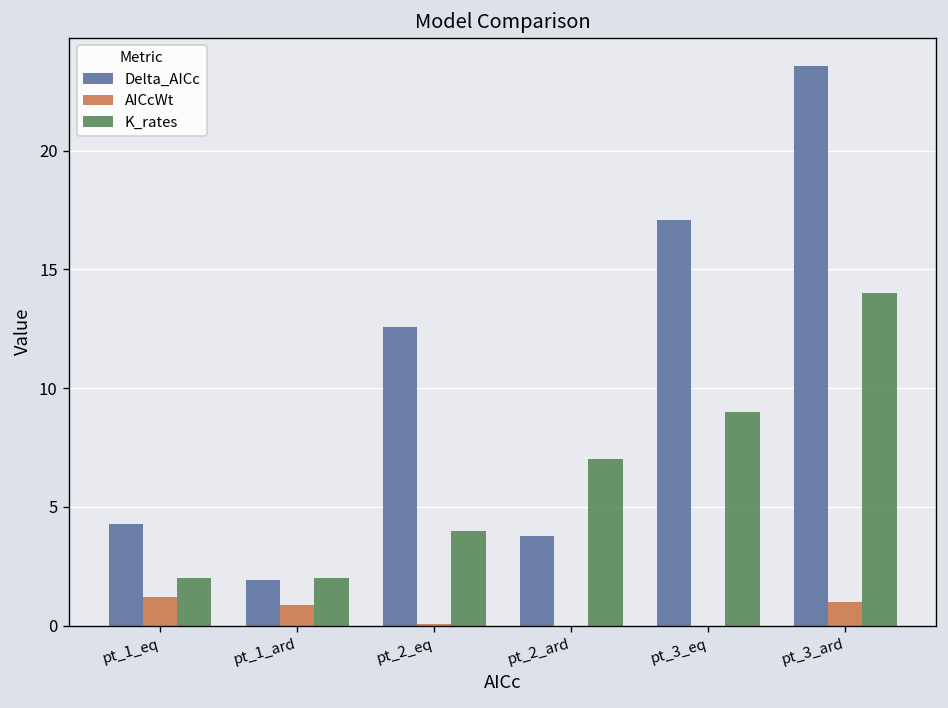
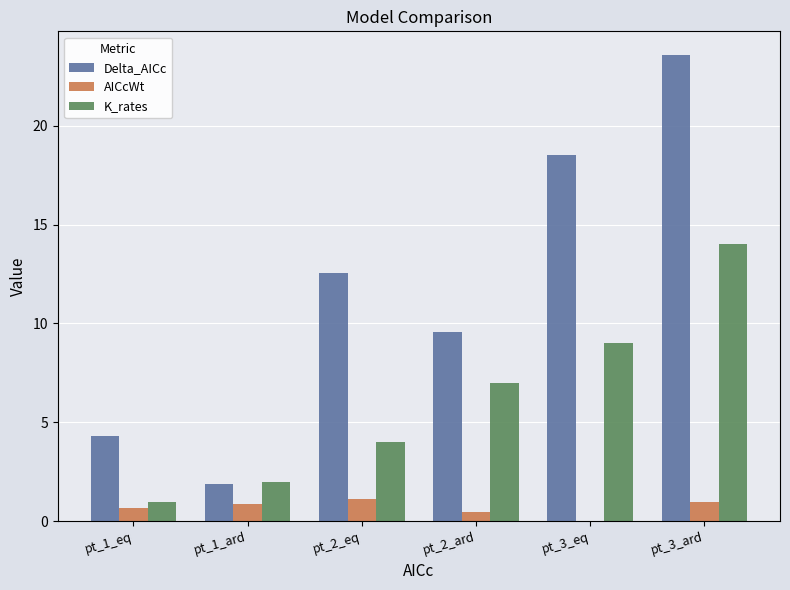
  {
    "Delta_AICc": {
      "pt_1_eq": 4.3,
      "pt_1_ard": 1.9,
      "pt_2_eq": 12.6,
-     "pt_2_ard": 3.8,
-     "pt_3_eq": 17.1,
+     "pt_2_ard": 9.6,
+     "pt_3_eq": 18.5,
      "pt_3_ard": 23.6
    },
    "AICcWt": {
-     "pt_1_eq": 1.2,
+     "pt_1_eq": 0.7,
      "pt_1_ard": 0.9,
-     "pt_2_eq": 0.1,
-     "pt_2_ard": 0.0,
+     "pt_2_eq": 1.1,
+     "pt_2_ard": 0.5,
      "pt_3_ard": 1.0
    },
    "K_rates": {
-     "pt_1_eq": 2,
+     "pt_1_eq": 1,
      "pt_1_ard": 2,
      "pt_2_eq": 4,
      "pt_2_ard": 7,
      "pt_3_eq": 9,
      "pt_3_ard": 14
    }
  }
